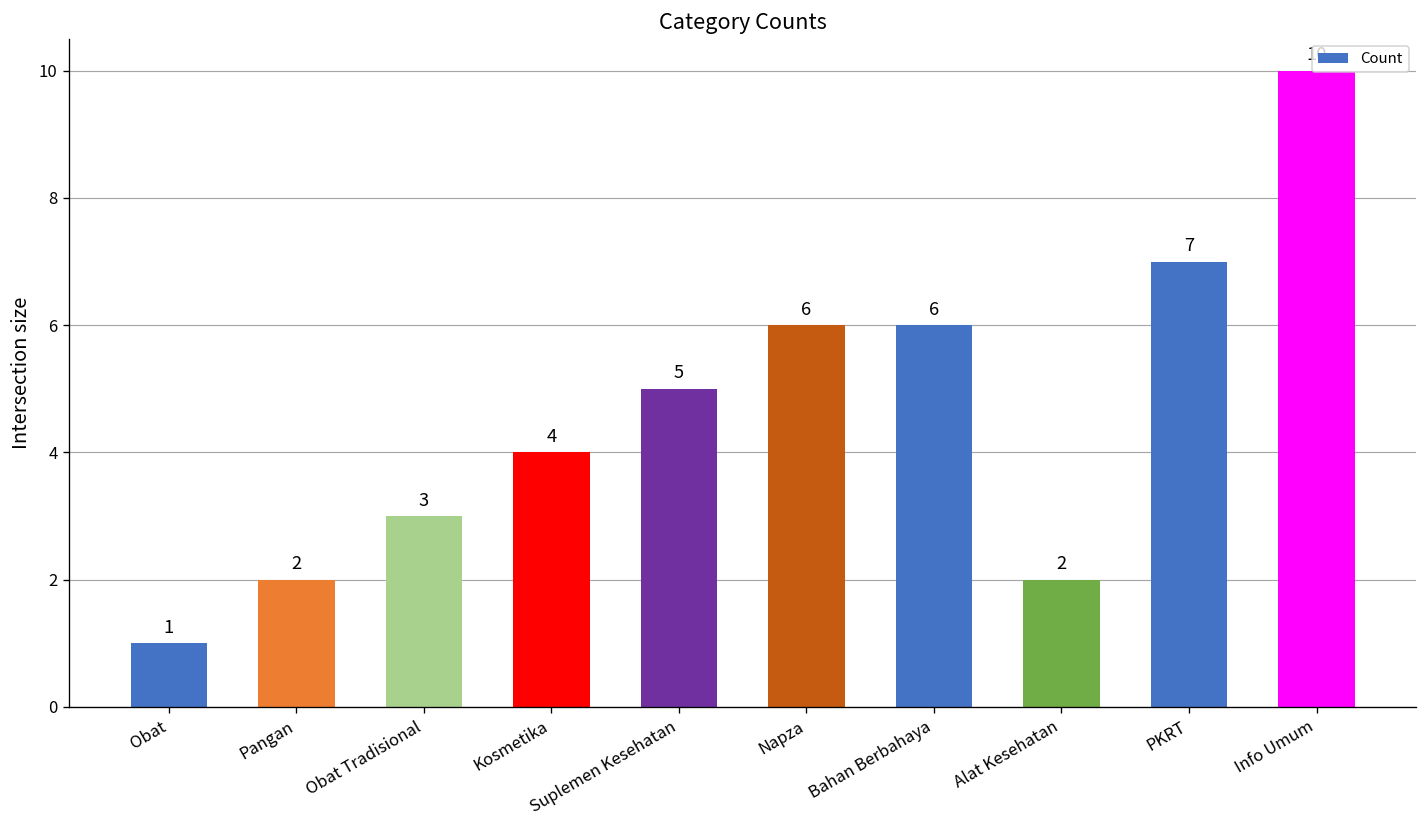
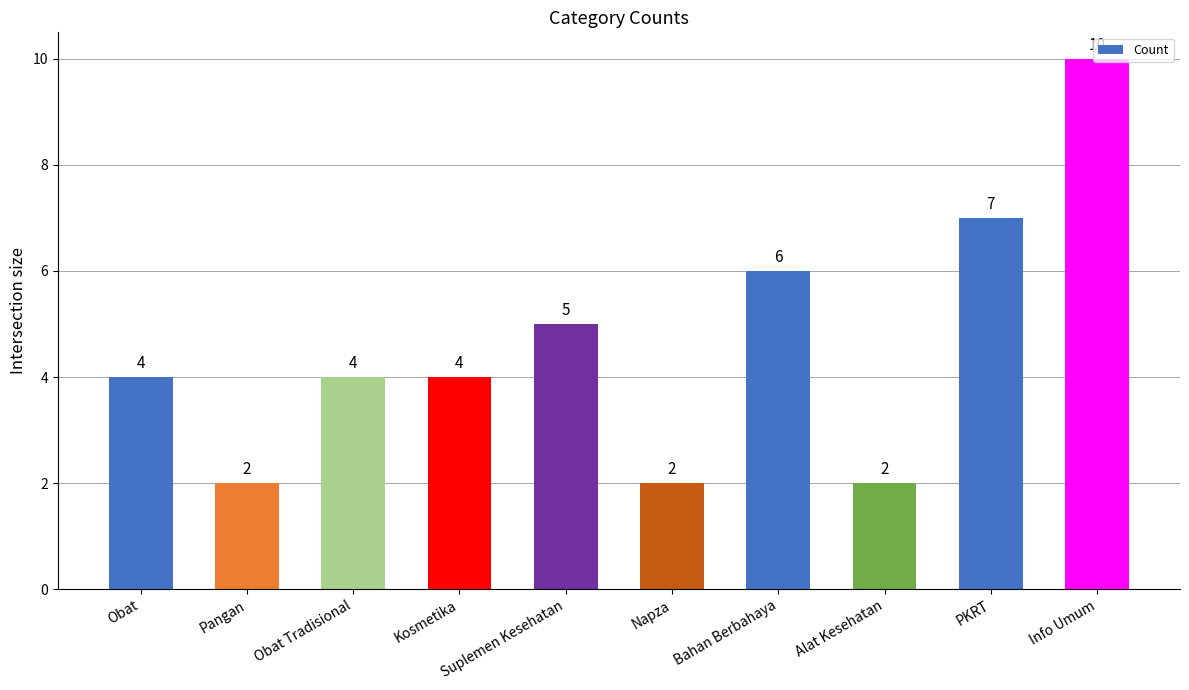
  {
-   "Obat": 1,
+   "Obat": 4,
    "Pangan": 2,
-   "Obat Tradisional": 3,
+   "Obat Tradisional": 4,
    "Kosmetika": 4,
    "Suplemen Kesehatan": 5,
-   "Napza": 6,
+   "Napza": 2,
    "Bahan Berbahaya": 6,
    "Alat Kesehatan": 2,
    "PKRT": 7
  }
